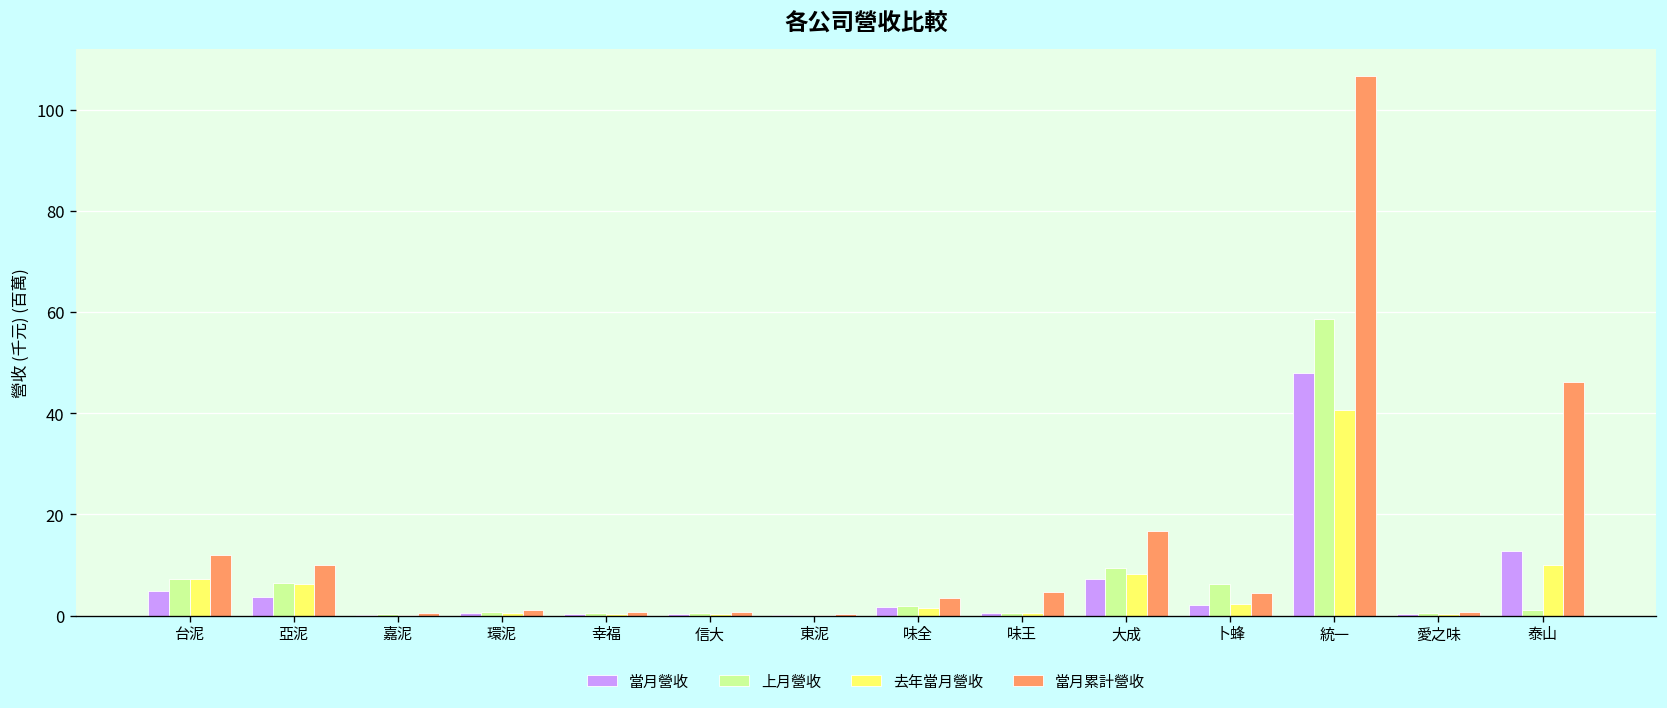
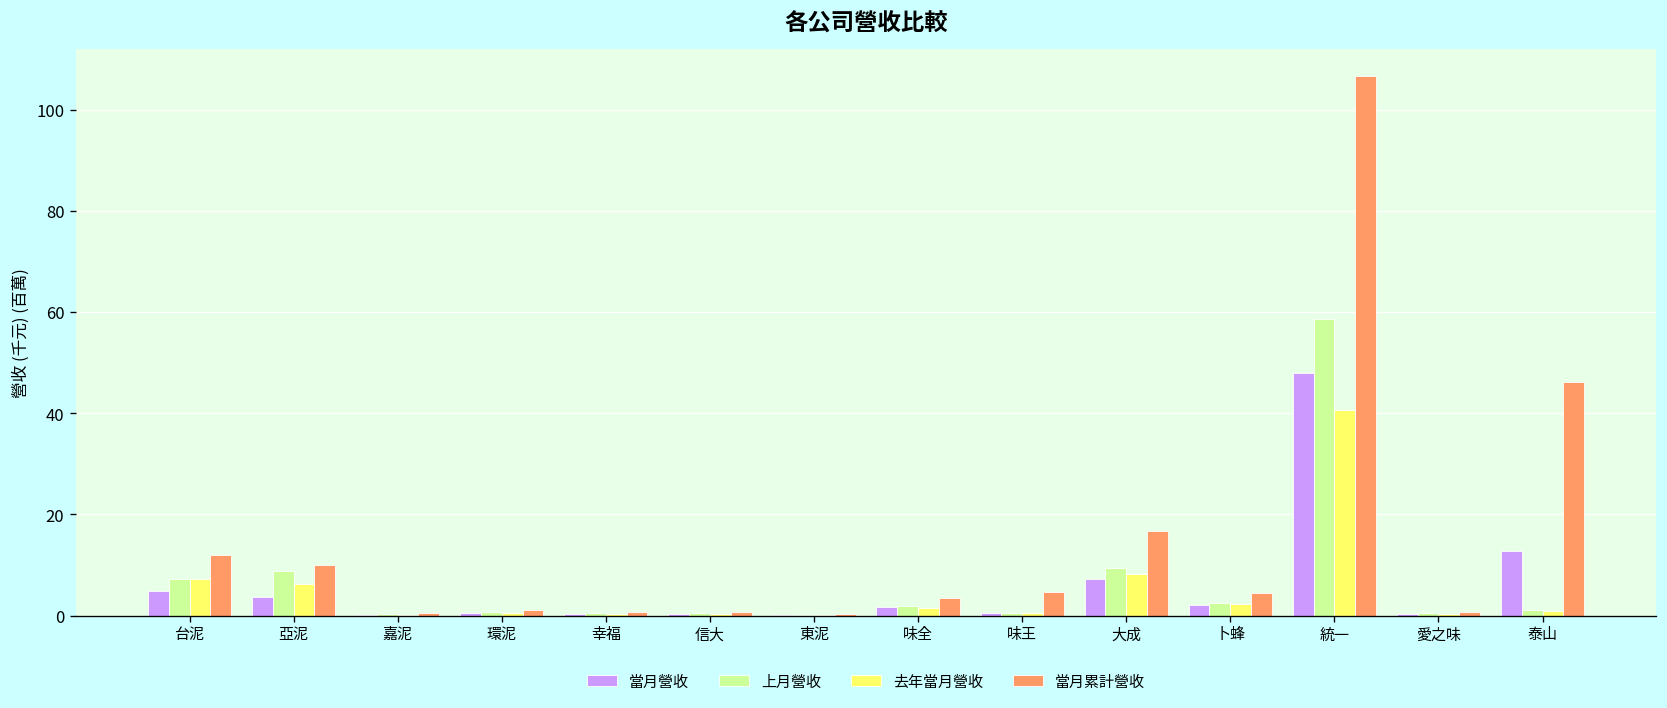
  {
    "當月營收": {
      "台泥": 5,
      "亞泥": 4,
      "味全": 2,
      "大成": 7,
      "卜蜂": 2,
      "統一": 48,
      "泰山": 13
    },
    "上月營收": {
      "台泥": 7,
-     "亞泥": 6,
+     "亞泥": 9,
      "環泥": 1,
      "味全": 2,
      "大成": 9,
-     "卜蜂": 6,
+     "卜蜂": 3,
      "統一": 59,
      "泰山": 1
    },
    "去年當月營收": {
      "台泥": 7,
      "亞泥": 6,
      "味全": 1,
      "大成": 8,
      "卜蜂": 2,
      "統一": 41,
-     "泰山": 10
+     "泰山": 1
    },
    "當月累計營收": {
      "台泥": 12,
      "亞泥": 10,
      "環泥": 1,
      "幸福": 1,
      "信大": 1,
      "味全": 4,
      "味王": 5,
      "大成": 17,
      "卜蜂": 5,
      "統一": 107,
      "愛之味": 1,
      "泰山": 46
    }
  }
